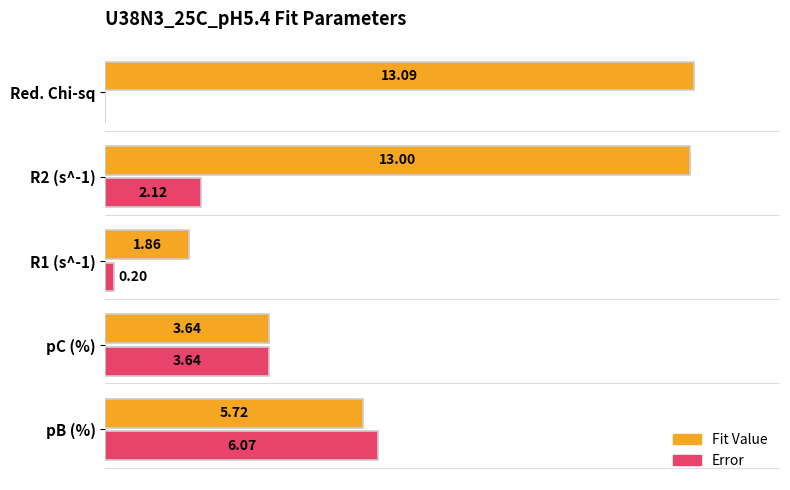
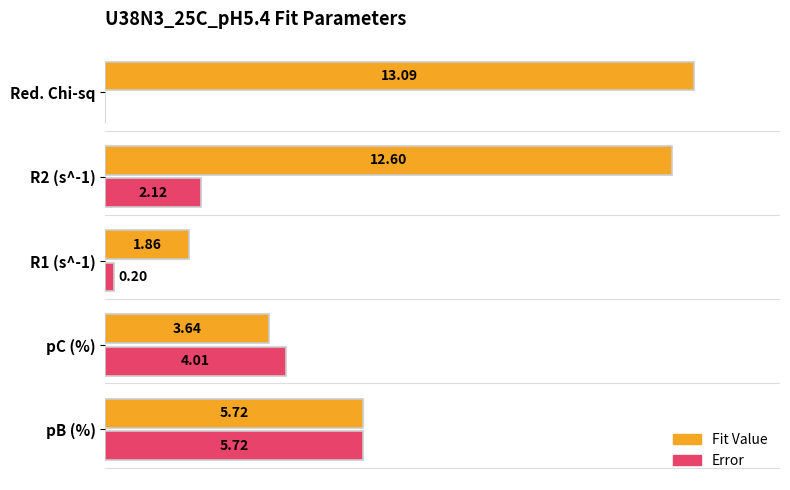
  {
    "Fit Value": {
      "Red. Chi-sq": 13.09,
-     "R2 (s^-1)": 13.00,
+     "R2 (s^-1)": 12.60,
      "R1 (s^-1)": 1.86,
      "pC (%)": 3.64,
      "pB (%)": 5.72
    },
    "Error": {
      "R2 (s^-1)": 2.12,
      "R1 (s^-1)": 0.20,
-     "pC (%)": 3.64,
-     "pB (%)": 6.07
+     "pC (%)": 4.01,
+     "pB (%)": 5.72
    }
  }
